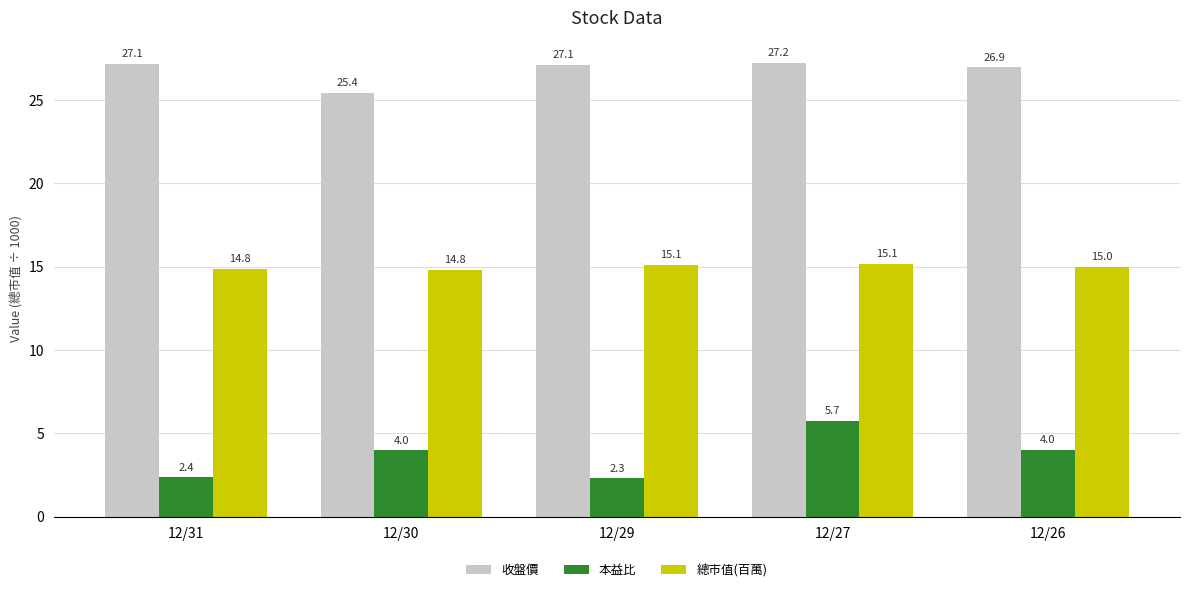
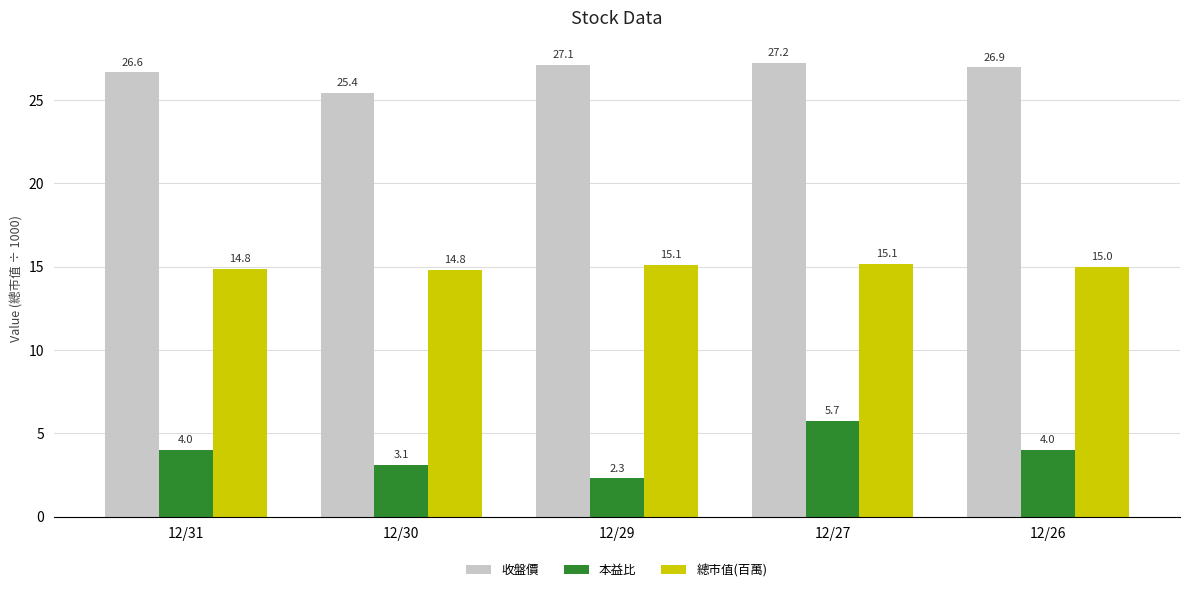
  {
    "收盤價": {
-     "12/31": 27.1,
+     "12/31": 26.6,
      "12/30": 25.4,
      "12/29": 27.1,
      "12/27": 27.2,
      "12/26": 26.9
    },
    "本益比": {
-     "12/31": 2.4,
-     "12/30": 4.0,
+     "12/31": 4.0,
+     "12/30": 3.1,
      "12/29": 2.3,
      "12/27": 5.7,
      "12/26": 4.0
    },
    "總市值(百萬)": {
      "12/31": 14.8,
      "12/30": 14.8,
      "12/29": 15.1,
      "12/27": 15.1,
      "12/26": 15.0
    }
  }
